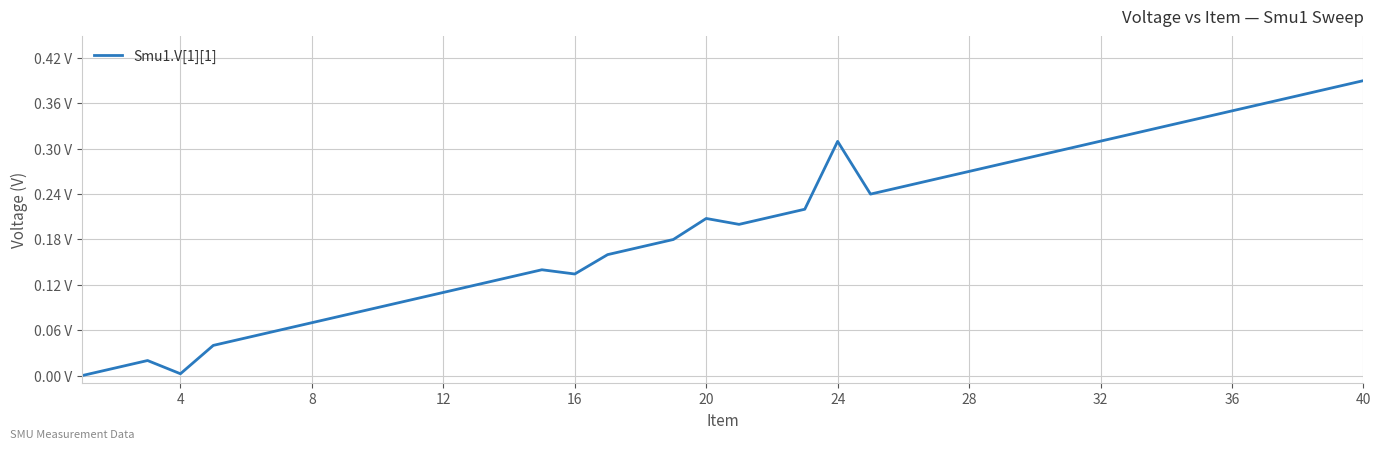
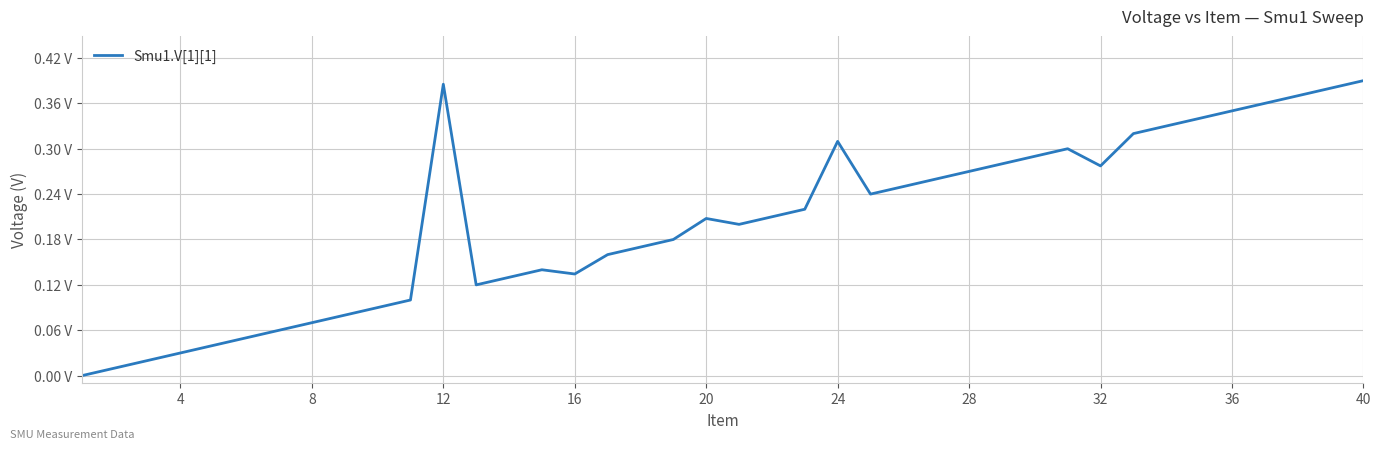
  {
-   "4": "0.00 V",
+   "4": "0.03 V",
    "8": "0.07 V",
-   "12": "0.11 V",
+   "12": "0.39 V",
    "16": "0.13 V",
    "20": "0.21 V",
    "24": "0.31 V",
    "28": "0.27 V",
-   "32": "0.31 V",
+   "32": "0.28 V",
    "36": "0.35 V",
    "40": "0.39 V"
  }
